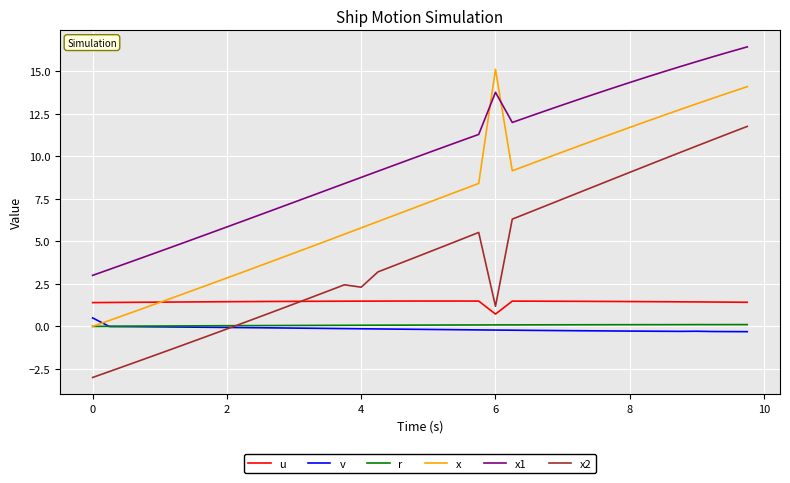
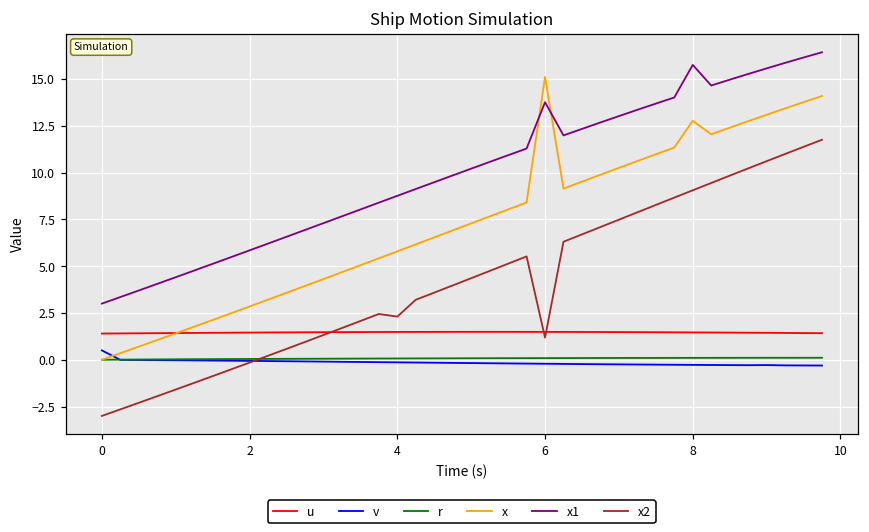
  {
    "u": {
      "0": 1.4,
      "2": 1.5,
      "4": 1.5,
-     "6": 0.7,
+     "6": 1.5,
      "8": 1.5
    },
    "v": {
      "0": 0.5,
      "4": -0.1,
      "6": -0.2,
      "8": -0.3
    },
    "r": {
      "4": 0.1,
      "6": 0.1,
      "8": 0.1
    },
    "x": {
      "2": 2.8,
      "4": 5.8,
      "6": 15.1,
-     "8": 11.7
+     "8": 12.8
    },
    "x1": {
      "0": 3.0,
      "2": 5.8,
      "4": 8.8,
      "6": 13.8,
-     "8": 14.3
+     "8": 15.8
    },
    "x2": {
      "0": -3.0,
      "4": 2.3,
      "6": 1.2,
      "8": 9.1
    }
  }
